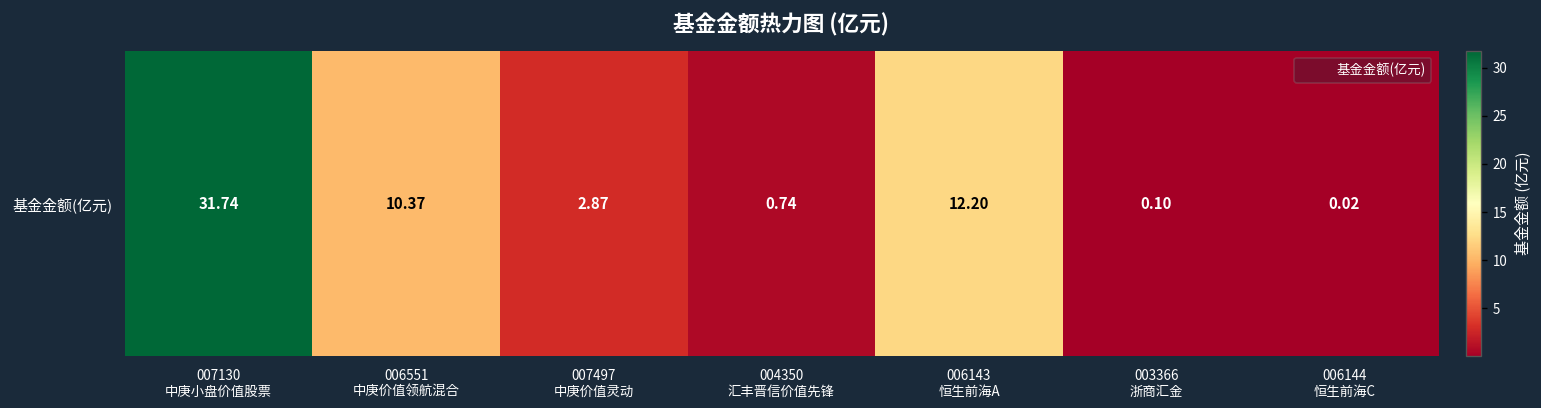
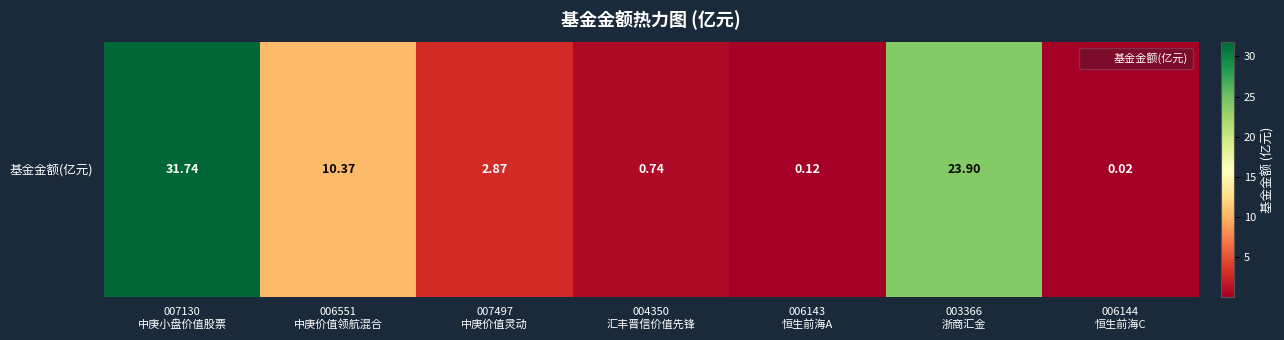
  {
    "基金金额(亿元)": {
      "007130 中庚小盘价值股票": 31.74,
      "006551 中庚价值领航混合": 10.37,
      "007497 中庚价值灵动": 2.87,
      "004350 汇丰晋信价值先锋": 0.74,
-     "006143 恒生前海A": 12.20,
-     "003366 浙商汇金": 0.10,
+     "006143 恒生前海A": 0.12,
+     "003366 浙商汇金": 23.90,
      "006144 恒生前海C": 0.02
    }
  }
